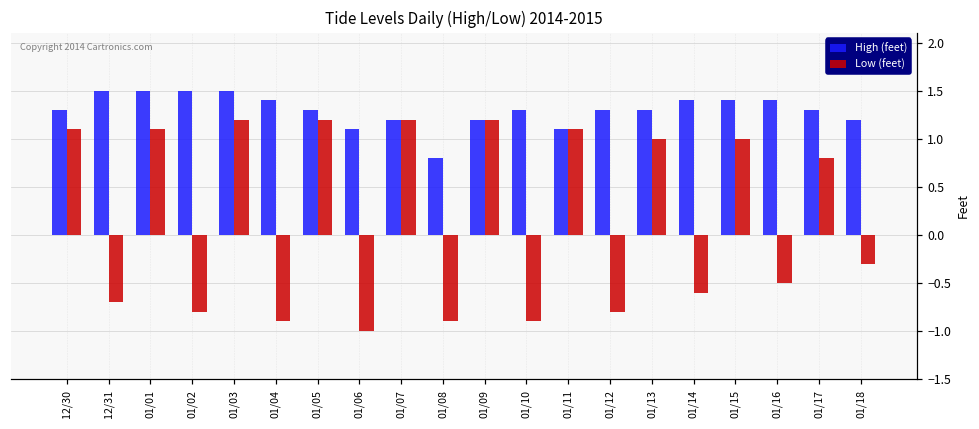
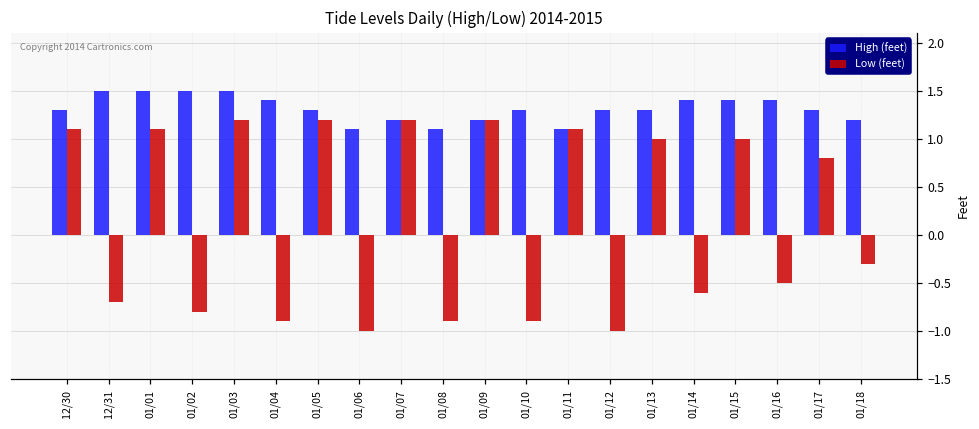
  {
    "High (feet)": {
      "12/30": 1.3,
      "12/31": 1.5,
      "01/01": 1.5,
      "01/02": 1.5,
      "01/03": 1.5,
      "01/04": 1.4,
      "01/05": 1.3,
      "01/06": 1.1,
      "01/07": 1.2,
-     "01/08": 0.8,
+     "01/08": 1.1,
      "01/09": 1.2,
      "01/10": 1.3,
      "01/11": 1.1,
      "01/12": 1.3,
      "01/13": 1.3,
      "01/14": 1.4,
      "01/15": 1.4,
      "01/16": 1.4,
      "01/17": 1.3,
      "01/18": 1.2
    },
    "Low (feet)": {
      "12/30": 1.1,
      "12/31": -0.7,
      "01/01": 1.1,
      "01/02": -0.8,
      "01/03": 1.2,
      "01/04": -0.9,
      "01/05": 1.2,
      "01/06": -1.0,
      "01/07": 1.2,
      "01/08": -0.9,
      "01/09": 1.2,
      "01/10": -0.9,
      "01/11": 1.1,
-     "01/12": -0.8,
+     "01/12": -1.0,
      "01/13": 1.0,
      "01/14": -0.6,
      "01/15": 1.0,
      "01/16": -0.5,
      "01/17": 0.8,
      "01/18": -0.3
    }
  }
